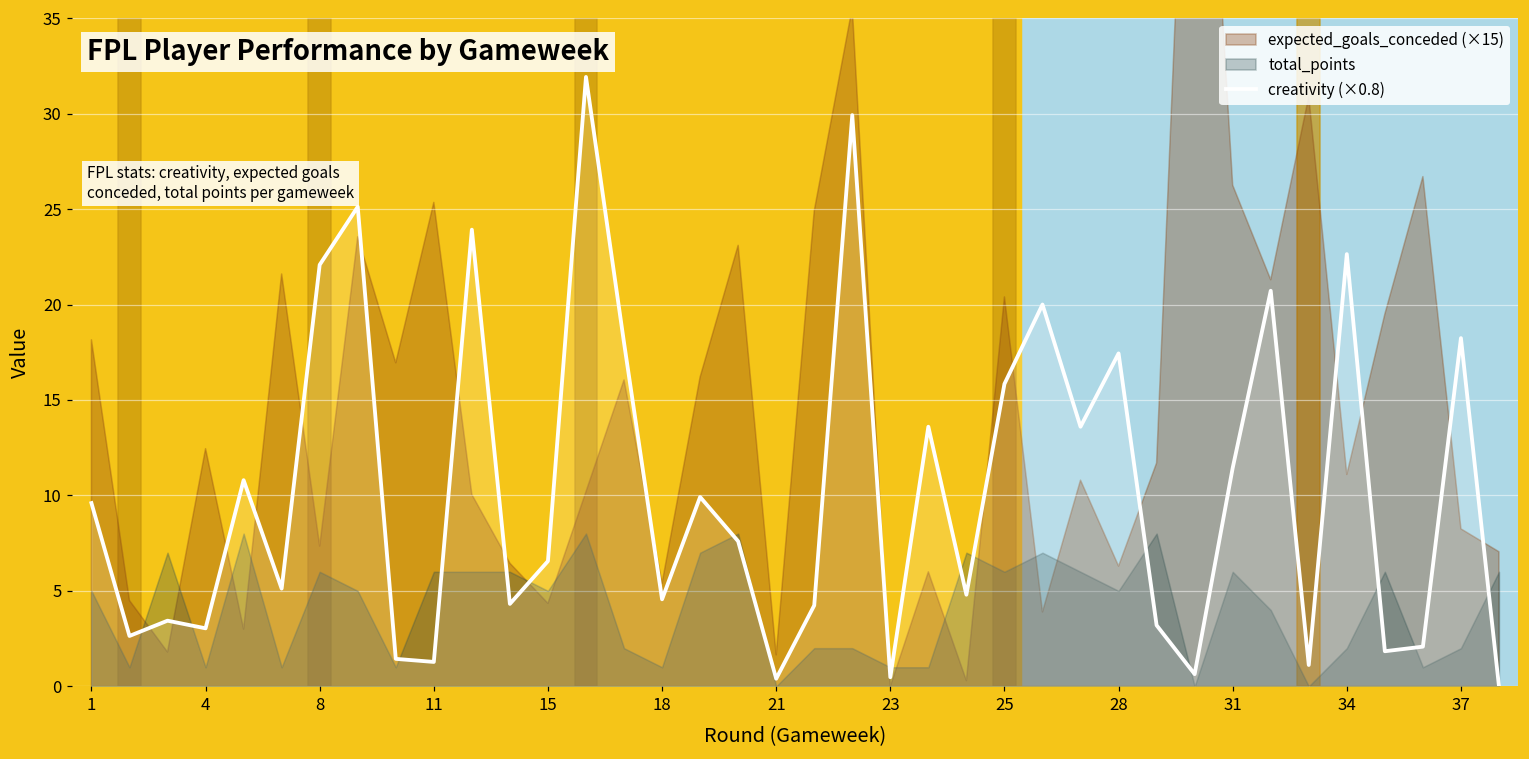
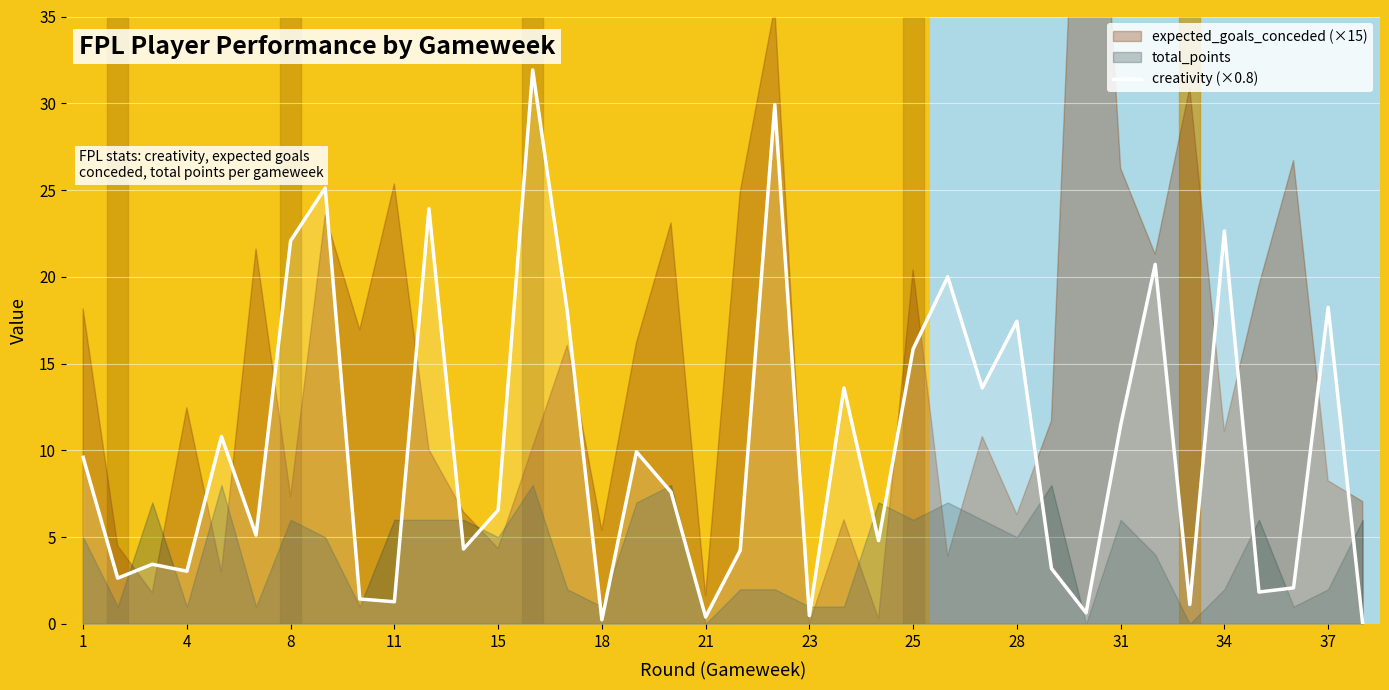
  {
    "creativity (×0.8)": {
      "15": 6.6,
-     "18": 4.6,
+     "18": 0.2,
      "21": 0.4
    }
  }
